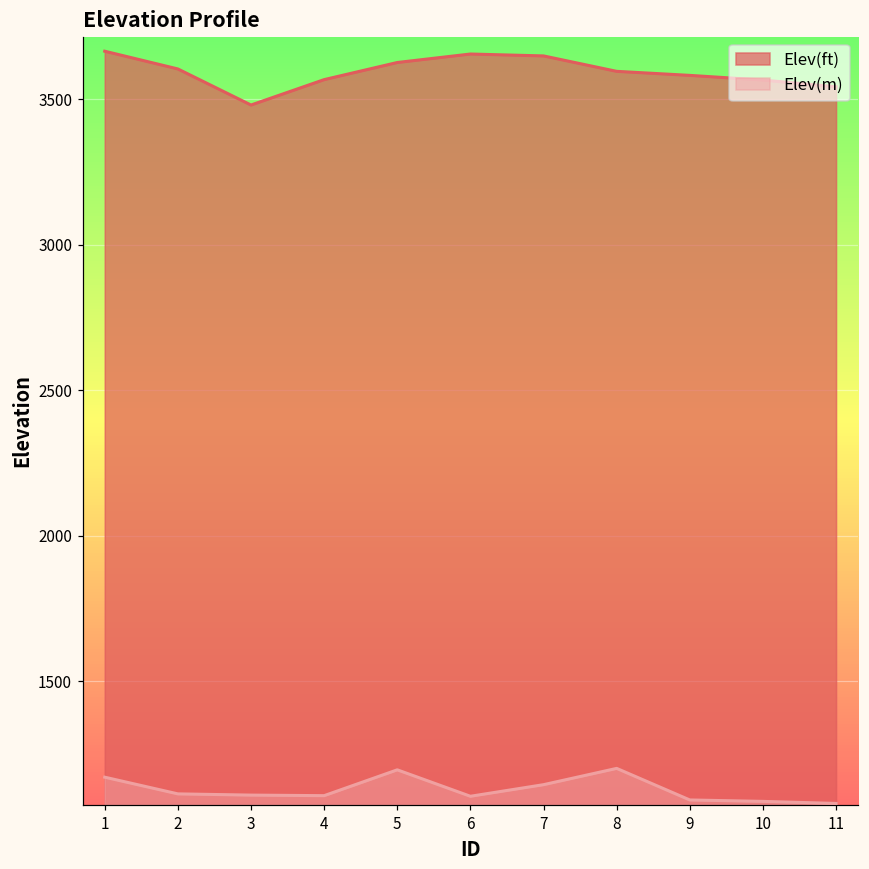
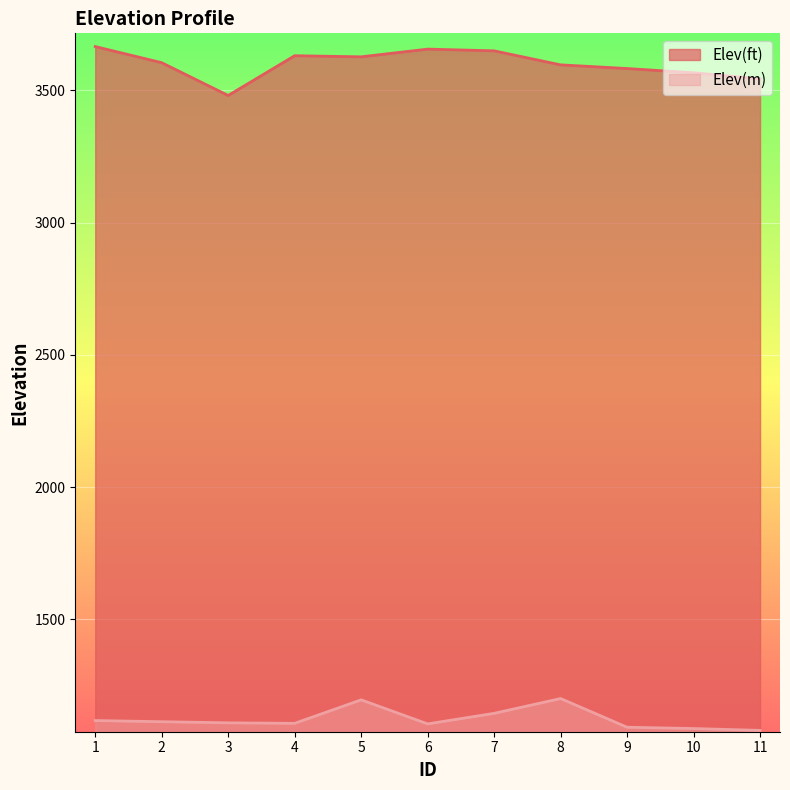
  {
    "Elev(ft)": {
      "1": 3670,
      "2": 3600,
      "3": 3480,
-     "4": 3570,
+     "4": 3630,
      "5": 3630,
      "6": 3660,
      "7": 3650,
      "8": 3600,
      "9": 3580
    },
    "Elev(m)": {
-     "1": 1170,
+     "1": 1120,
      "2": 1110,
      "3": 1110,
      "4": 1110,
      "5": 1200,
      "6": 1100,
      "7": 1140,
      "8": 1200,
      "9": 1090,
      "10": 1090,
      "11": 1080
    }
  }
